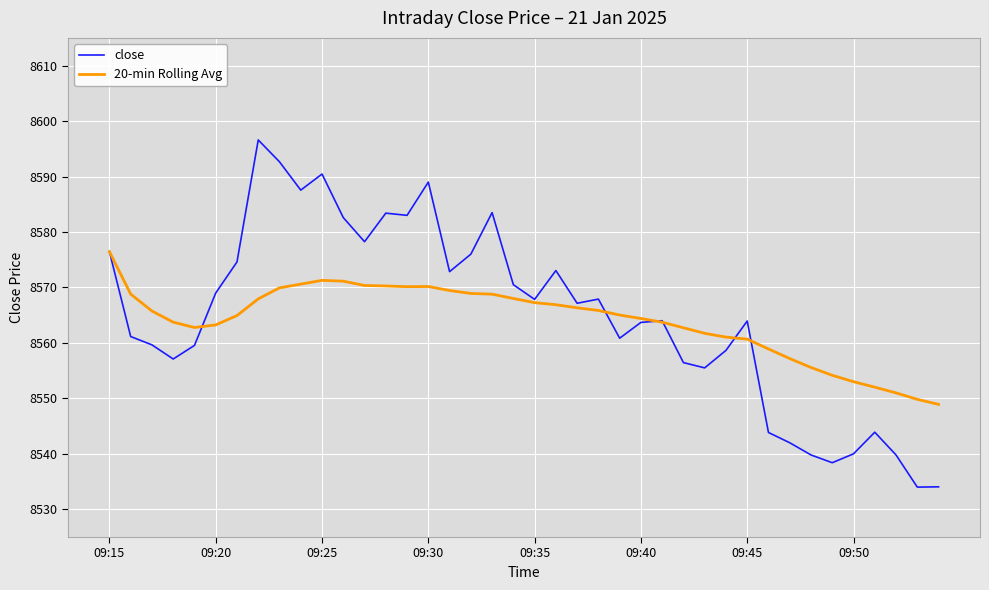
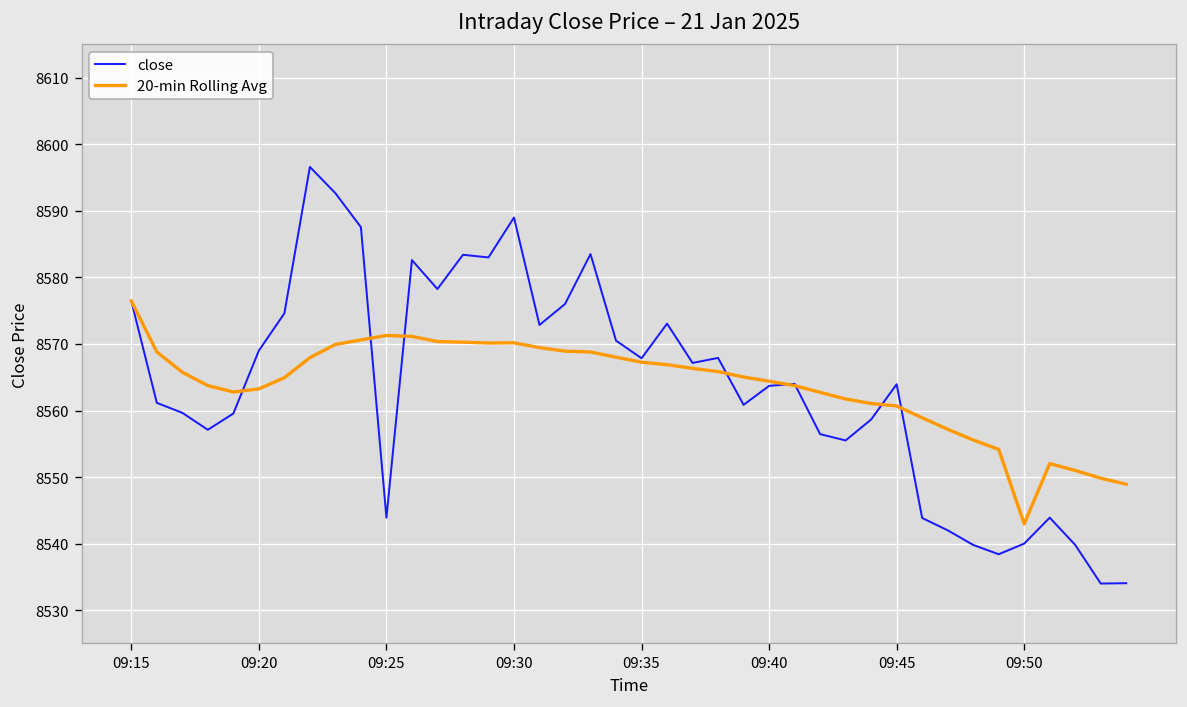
  {
    "close": {
      "09:20": 8569,
-     "09:25": 8590,
+     "09:25": 8544,
      "09:30": 8589,
      "09:35": 8568,
      "09:40": 8564,
      "09:45": 8564,
      "09:50": 8540
    },
    "20-min Rolling Avg": {
      "09:20": 8563,
      "09:25": 8571,
      "09:30": 8570,
      "09:35": 8567,
      "09:40": 8564,
      "09:45": 8561,
-     "09:50": 8553
+     "09:50": 8543
    }
  }
